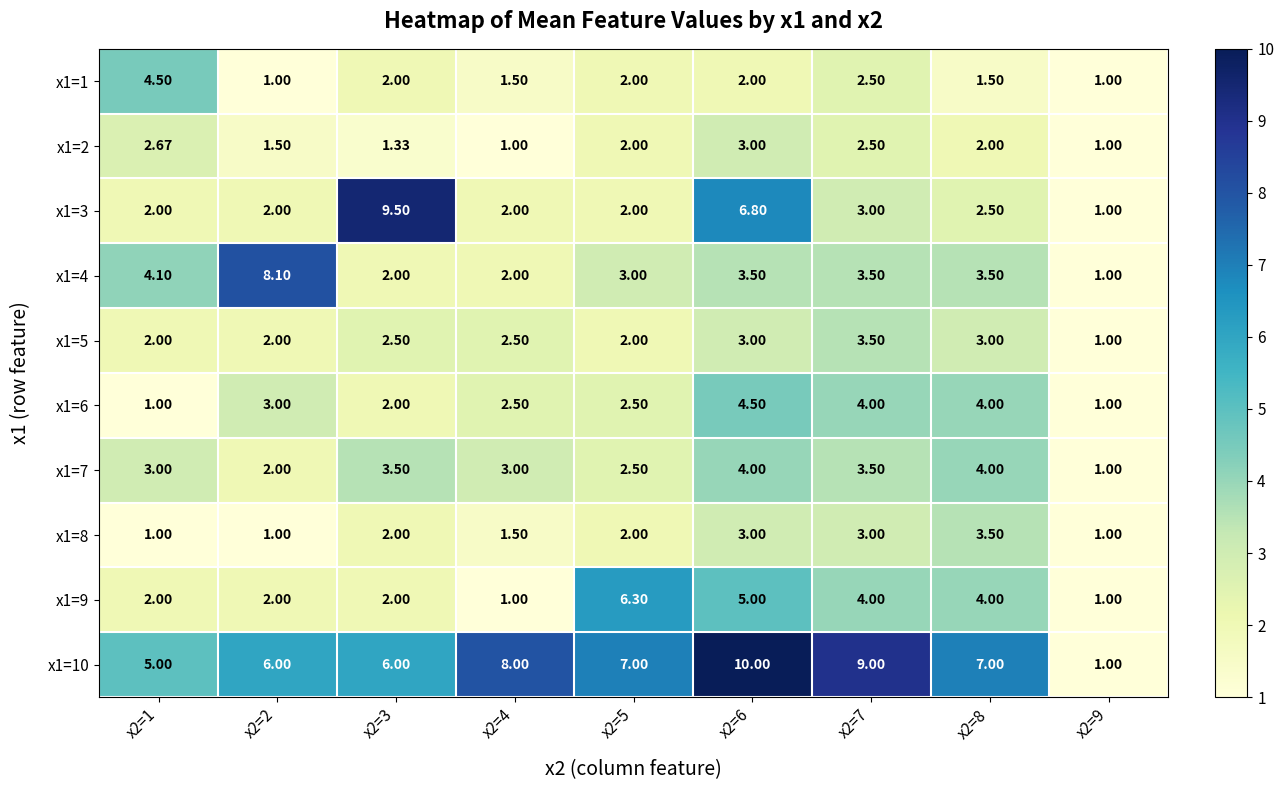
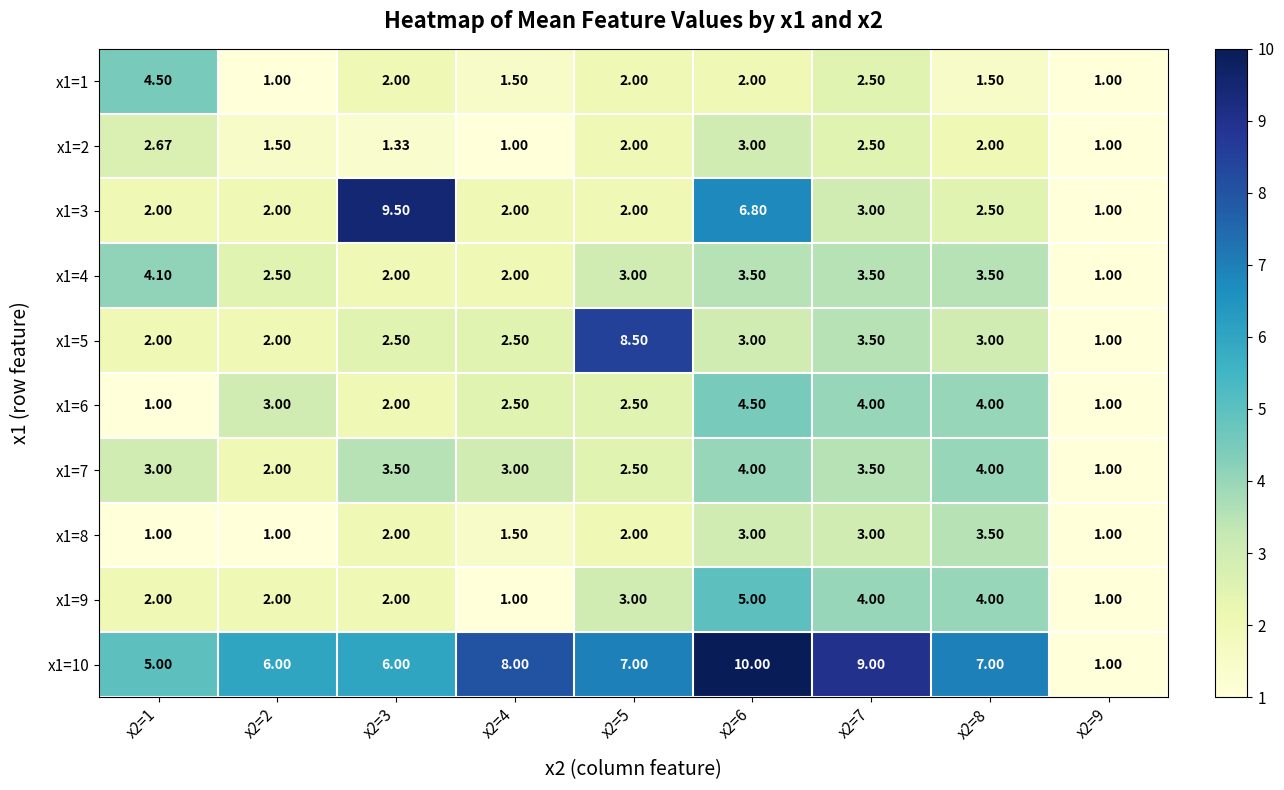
  {
    "x1=1": {
      "x2=1": 4.50,
      "x2=2": 1.00,
      "x2=3": 2.00,
      "x2=4": 1.50,
      "x2=5": 2.00,
      "x2=6": 2.00,
      "x2=7": 2.50,
      "x2=8": 1.50,
      "x2=9": 1.00
    },
    "x1=2": {
      "x2=1": 2.67,
      "x2=2": 1.50,
      "x2=3": 1.33,
      "x2=4": 1.00,
      "x2=5": 2.00,
      "x2=6": 3.00,
      "x2=7": 2.50,
      "x2=8": 2.00,
      "x2=9": 1.00
    },
    "x1=3": {
      "x2=1": 2.00,
      "x2=2": 2.00,
      "x2=3": 9.50,
      "x2=4": 2.00,
      "x2=5": 2.00,
      "x2=6": 6.80,
      "x2=7": 3.00,
      "x2=8": 2.50,
      "x2=9": 1.00
    },
    "x1=4": {
      "x2=1": 4.10,
-     "x2=2": 8.10,
+     "x2=2": 2.50,
      "x2=3": 2.00,
      "x2=4": 2.00,
      "x2=5": 3.00,
      "x2=6": 3.50,
      "x2=7": 3.50,
      "x2=8": 3.50,
      "x2=9": 1.00
    },
    "x1=5": {
      "x2=1": 2.00,
      "x2=2": 2.00,
      "x2=3": 2.50,
      "x2=4": 2.50,
-     "x2=5": 2.00,
+     "x2=5": 8.50,
      "x2=6": 3.00,
      "x2=7": 3.50,
      "x2=8": 3.00,
      "x2=9": 1.00
    },
    "x1=6": {
      "x2=1": 1.00,
      "x2=2": 3.00,
      "x2=3": 2.00,
      "x2=4": 2.50,
      "x2=5": 2.50,
      "x2=6": 4.50,
      "x2=7": 4.00,
      "x2=8": 4.00,
      "x2=9": 1.00
    },
    "x1=7": {
      "x2=1": 3.00,
      "x2=2": 2.00,
      "x2=3": 3.50,
      "x2=4": 3.00,
      "x2=5": 2.50,
      "x2=6": 4.00,
      "x2=7": 3.50,
      "x2=8": 4.00,
      "x2=9": 1.00
    },
    "x1=8": {
      "x2=1": 1.00,
      "x2=2": 1.00,
      "x2=3": 2.00,
      "x2=4": 1.50,
      "x2=5": 2.00,
      "x2=6": 3.00,
      "x2=7": 3.00,
      "x2=8": 3.50,
      "x2=9": 1.00
    },
    "x1=9": {
      "x2=1": 2.00,
      "x2=2": 2.00,
      "x2=3": 2.00,
      "x2=4": 1.00,
-     "x2=5": 6.30,
+     "x2=5": 3.00,
      "x2=6": 5.00,
      "x2=7": 4.00,
      "x2=8": 4.00,
      "x2=9": 1.00
    },
    "x1=10": {
      "x2=1": 5.00,
      "x2=2": 6.00,
      "x2=3": 6.00,
      "x2=4": 8.00,
      "x2=5": 7.00,
      "x2=6": 10.00,
      "x2=7": 9.00,
      "x2=8": 7.00,
      "x2=9": 1.00
    }
  }
